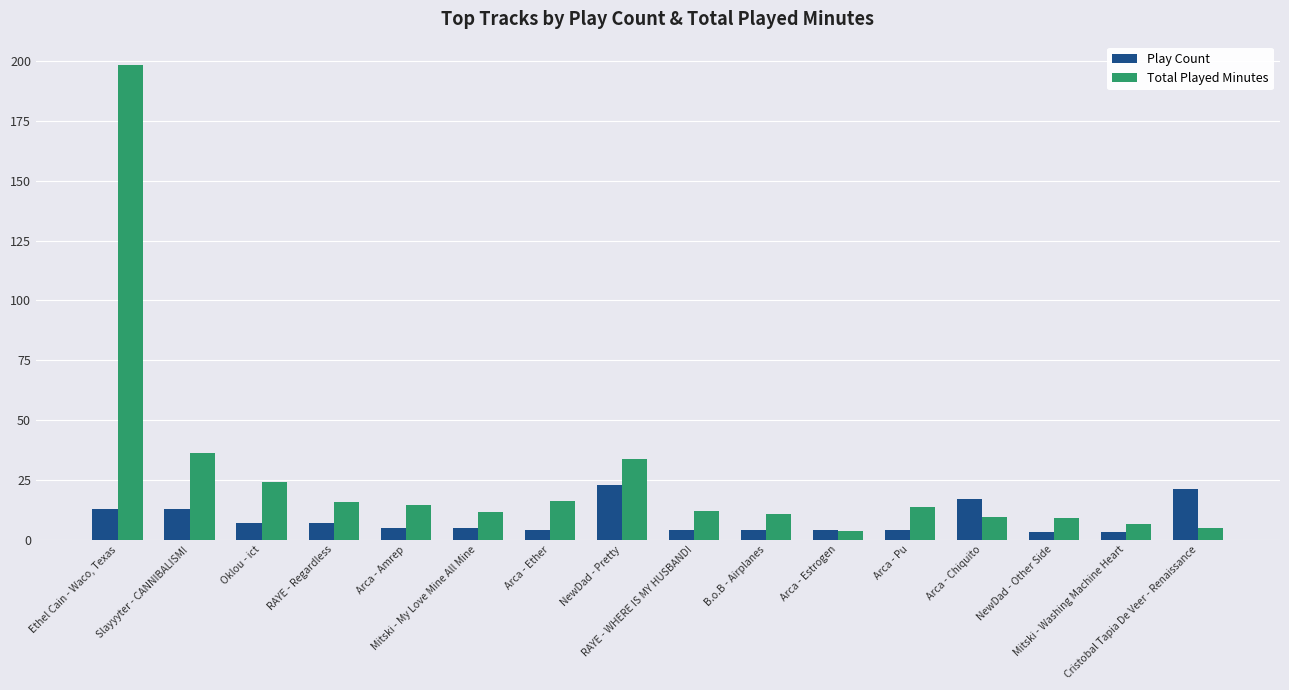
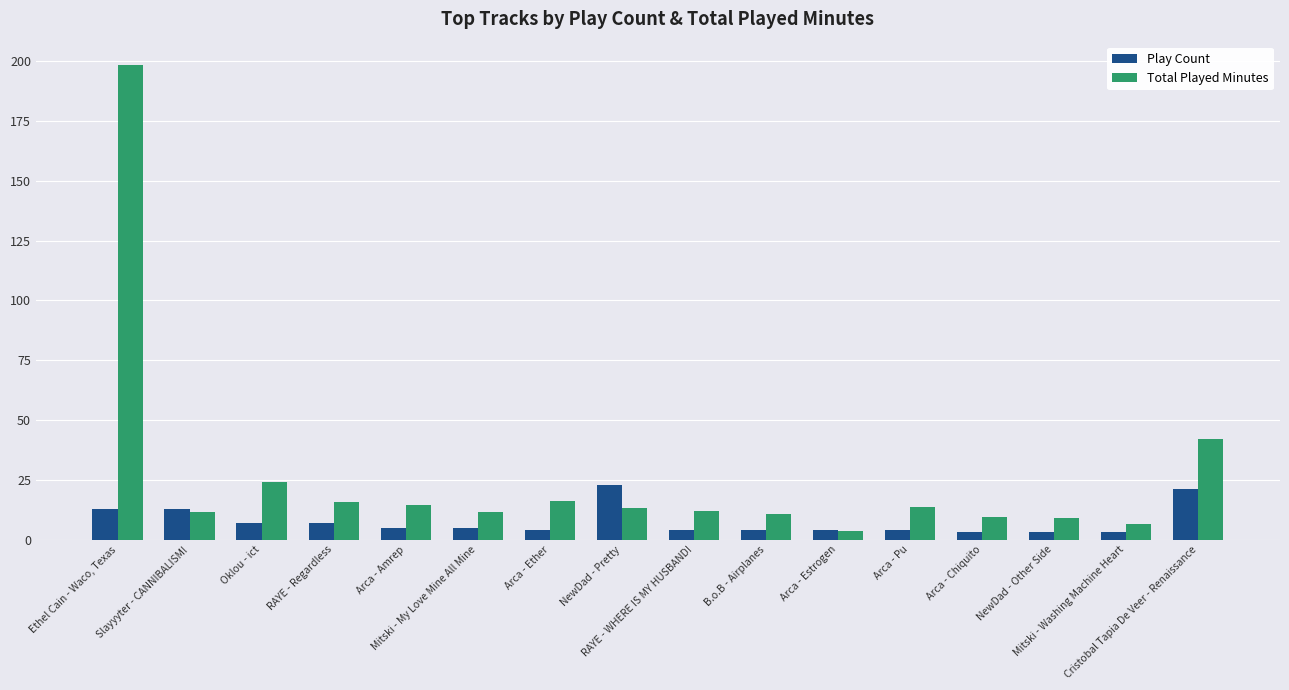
  {
    "Play Count": {
      "Ethel Cain - Waco, Texas": 13,
      "Slayyyter - CANNIBALISM!": 13,
      "Oklou - ict": 7,
      "RAYE - Regardless": 7,
      "Arca - Amrep": 5,
      "Mitski - My Love Mine All Mine": 5,
      "Arca - Ether": 4,
      "NewDad - Pretty": 23,
      "RAYE - WHERE IS MY HUSBAND!": 4,
      "B.o.B - Airplanes": 4,
      "Arca - Estrogen": 4,
      "Arca - Pu": 4,
-     "Arca - Chiquito": 17,
+     "Arca - Chiquito": 3,
      "NewDad - Other Side": 3,
      "Mitski - Washing Machine Heart": 3,
      "Cristobal Tapia De Veer - Renaissance": 21
    },
    "Total Played Minutes": {
      "Ethel Cain - Waco, Texas": 198,
-     "Slayyyter - CANNIBALISM!": 36,
+     "Slayyyter - CANNIBALISM!": 12,
      "Oklou - ict": 24,
      "RAYE - Regardless": 16,
      "Arca - Amrep": 15,
      "Mitski - My Love Mine All Mine": 11,
      "Arca - Ether": 16,
-     "NewDad - Pretty": 34,
+     "NewDad - Pretty": 13,
      "RAYE - WHERE IS MY HUSBAND!": 12,
      "B.o.B - Airplanes": 11,
      "Arca - Estrogen": 4,
      "Arca - Pu": 14,
      "Arca - Chiquito": 9,
      "NewDad - Other Side": 9,
      "Mitski - Washing Machine Heart": 6,
-     "Cristobal Tapia De Veer - Renaissance": 5
+     "Cristobal Tapia De Veer - Renaissance": 42
    }
  }
